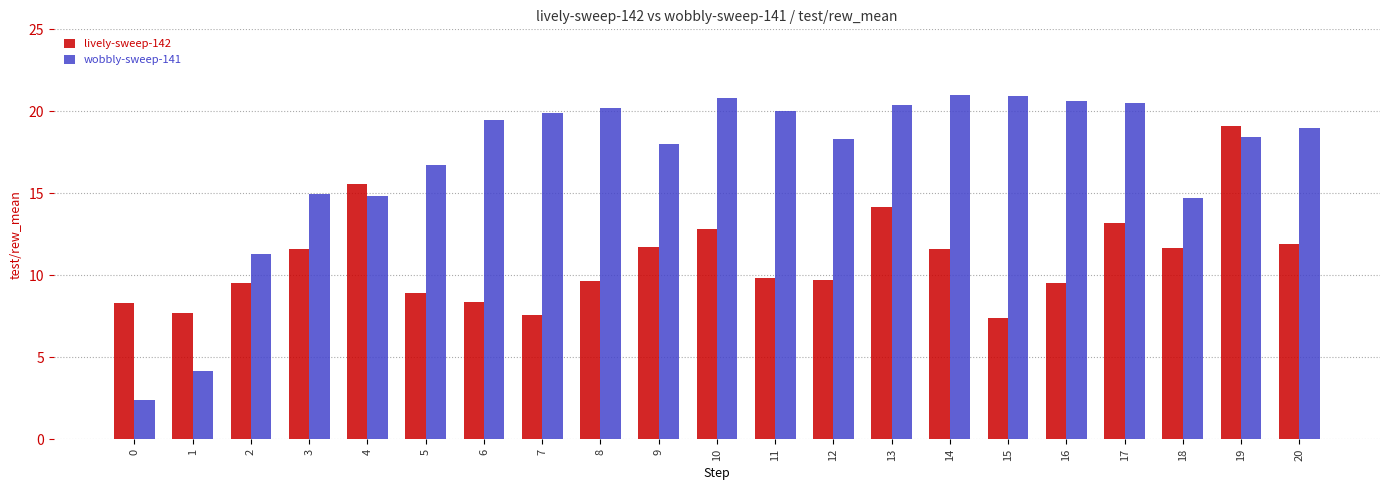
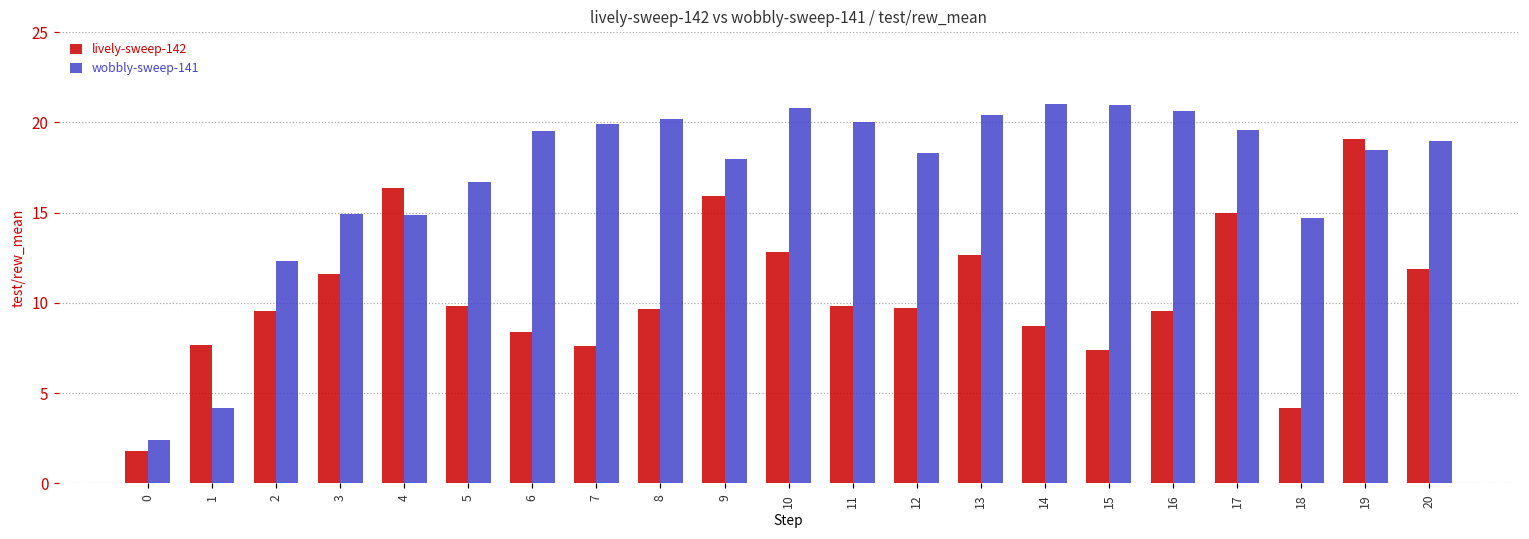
  {
    "lively-sweep-142": {
-     "0": 8.3,
+     "0": 1.8,
      "1": 7.7,
      "2": 9.6,
      "3": 11.6,
-     "4": 15.6,
-     "5": 8.9,
+     "4": 16.4,
+     "5": 9.8,
      "6": 8.4,
      "7": 7.6,
      "8": 9.7,
-     "9": 11.8,
+     "9": 16.0,
      "10": 12.8,
      "11": 9.9,
      "12": 9.7,
-     "13": 14.1,
-     "14": 11.6,
+     "13": 12.7,
+     "14": 8.7,
      "15": 7.4,
      "16": 9.5,
-     "17": 13.2,
-     "18": 11.7,
+     "17": 15.0,
+     "18": 4.2,
      "19": 19.1,
      "20": 11.9
    },
    "wobbly-sweep-141": {
      "0": 2.4,
      "1": 4.2,
-     "2": 11.3,
+     "2": 12.3,
      "3": 15.0,
      "4": 14.9,
      "5": 16.7,
      "6": 19.5,
      "7": 19.9,
      "8": 20.2,
      "9": 18.0,
      "10": 20.8,
      "11": 20.1,
      "12": 18.3,
      "13": 20.4,
      "14": 21.0,
      "15": 21.0,
      "16": 20.7,
-     "17": 20.5,
+     "17": 19.6,
      "18": 14.7,
      "19": 18.5,
      "20": 19.0
    }
  }
